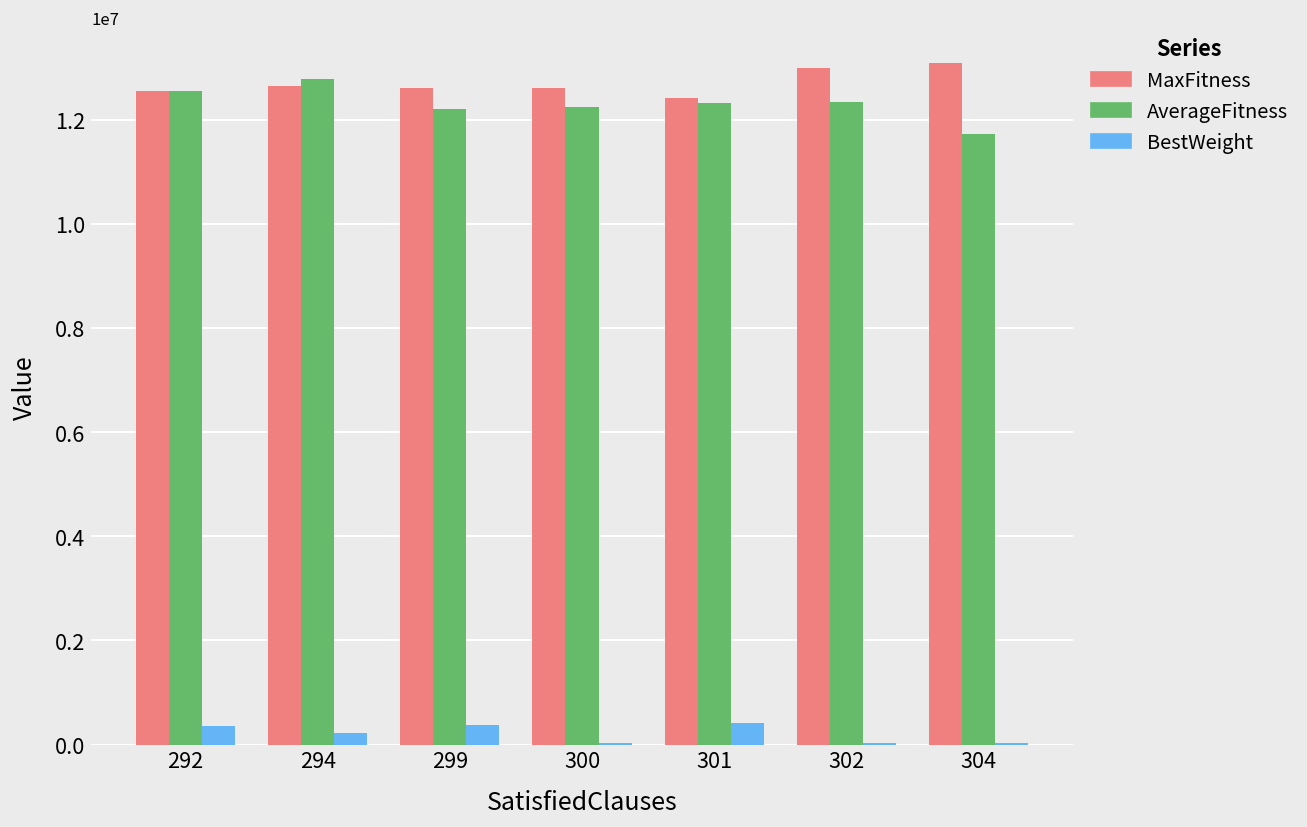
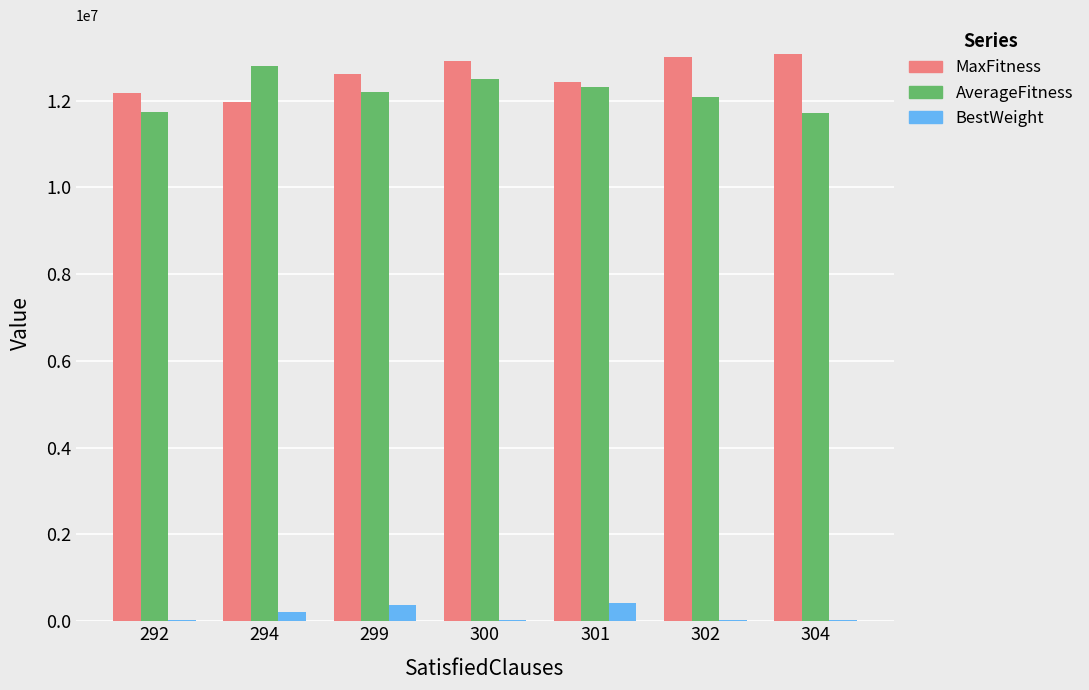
  {
    "MaxFitness": {
-     "292": 12600000,
-     "294": 12600000,
+     "292": 12200000,
+     "294": 12000000,
      "299": 12600000,
-     "300": 12600000,
+     "300": 12900000,
      "301": 12400000,
      "302": 13000000,
      "304": 13100000
    },
    "AverageFitness": {
-     "292": 12600000,
+     "292": 11700000,
      "294": 12800000,
      "299": 12200000,
-     "300": 12200000,
+     "300": 12500000,
      "301": 12300000,
-     "302": 12300000,
+     "302": 12100000,
      "304": 11700000
    },
    "BestWeight": {
-     "292": 400000,
+     "292": 0,
      "294": 200000,
      "299": 400000,
      "301": 400000
    }
  }
